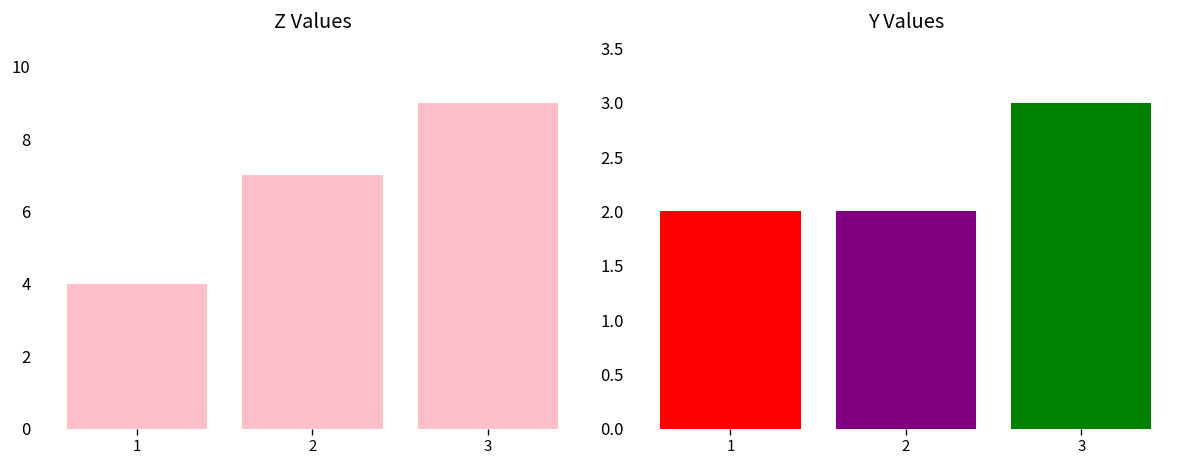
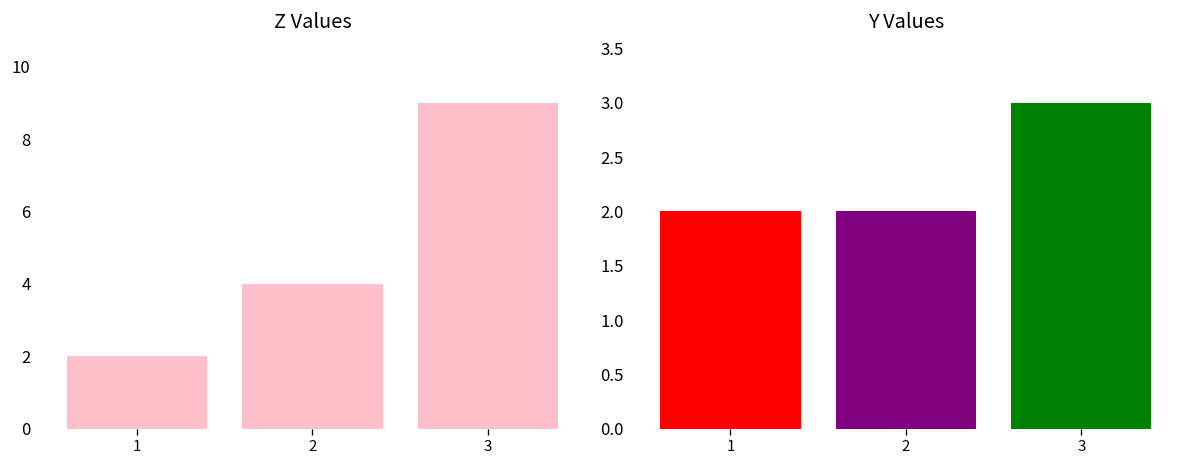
  {
    "Z Values": {
-     "1": 4,
-     "2": 7,
+     "1": 2,
+     "2": 4,
      "3": 9
    },
    "Y Values": {
      "1": 2.0,
      "2": 2.0,
      "3": 3.0
    }
  }
